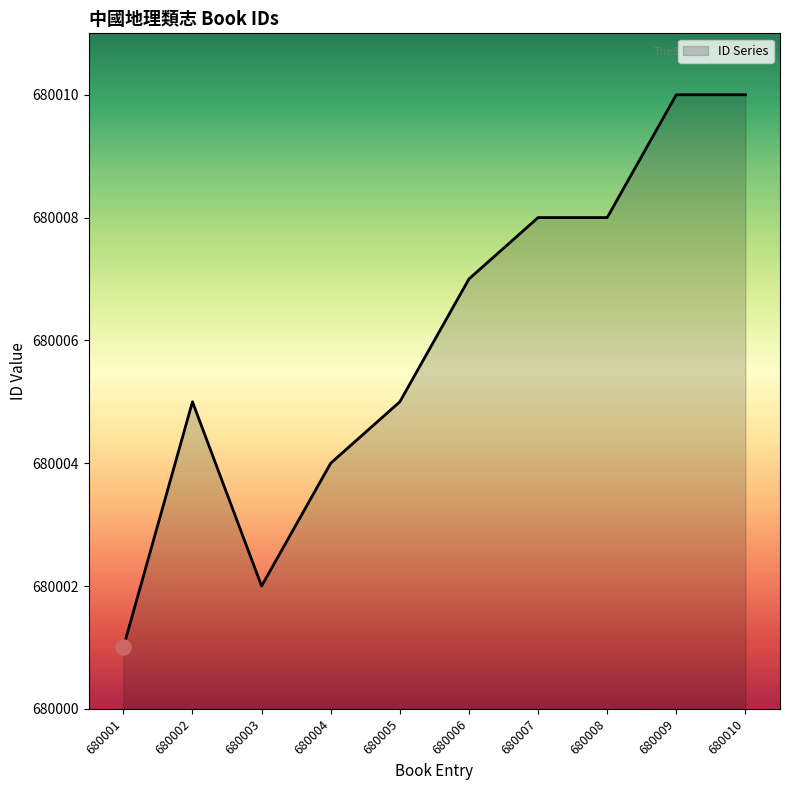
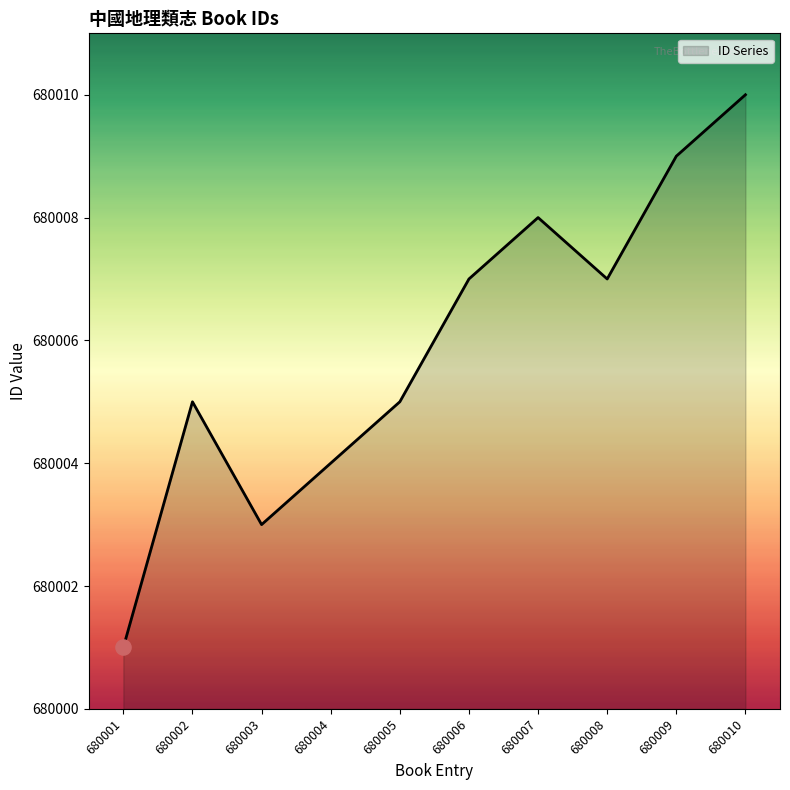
  {
    "ID Series": {
      "680002": 680005,
-     "680003": 680002,
+     "680003": 680003,
      "680004": 680004,
      "680005": 680005,
      "680006": 680007,
      "680007": 680008,
-     "680008": 680008,
-     "680009": 680010,
+     "680008": 680007,
+     "680009": 680009,
      "680010": 680010
    }
  }
